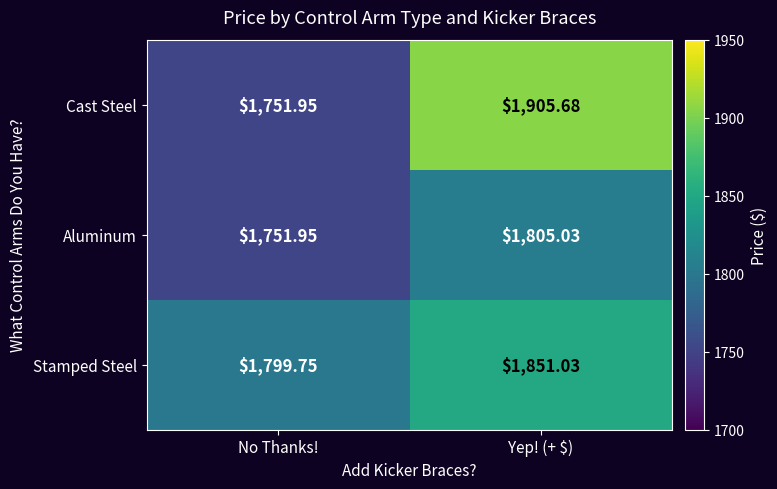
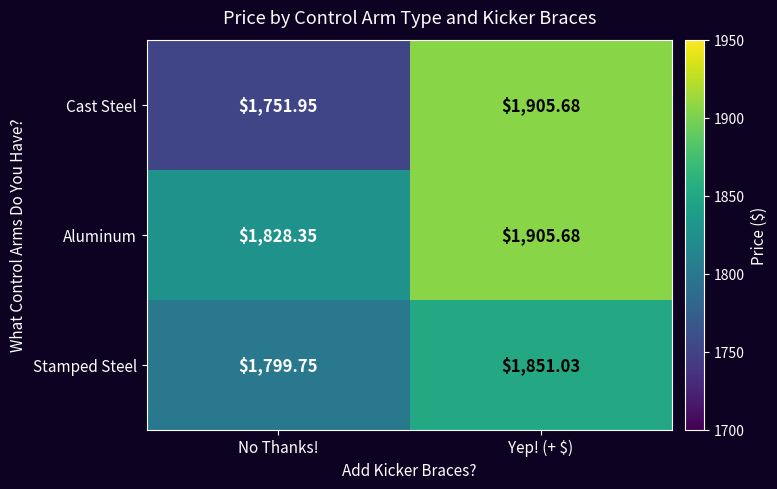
  {
    "Cast Steel": {
      "No Thanks!": "$1,751.95",
      "Yep! (+ $)": "$1,905.68"
    },
    "Aluminum": {
-     "No Thanks!": "$1,751.95",
-     "Yep! (+ $)": "$1,805.03"
+     "No Thanks!": "$1,828.35",
+     "Yep! (+ $)": "$1,905.68"
    },
    "Stamped Steel": {
      "No Thanks!": "$1,799.75",
      "Yep! (+ $)": "$1,851.03"
    }
  }
